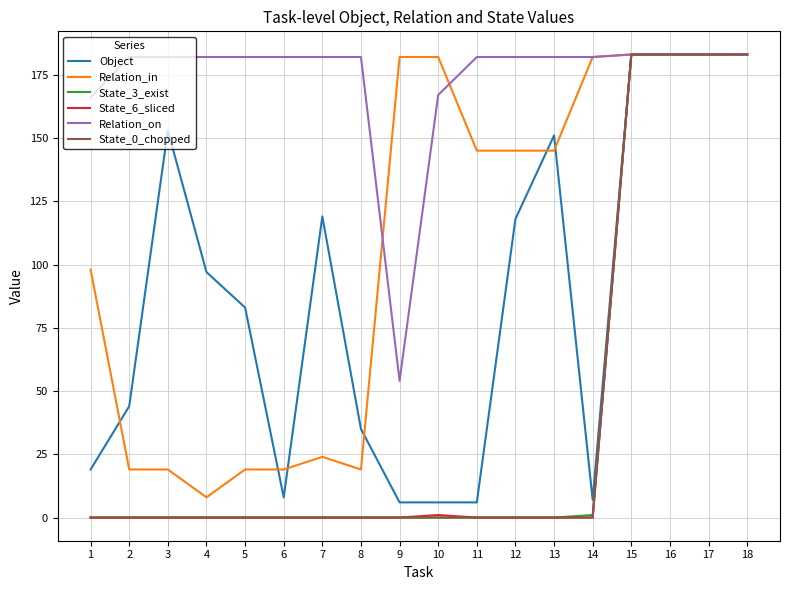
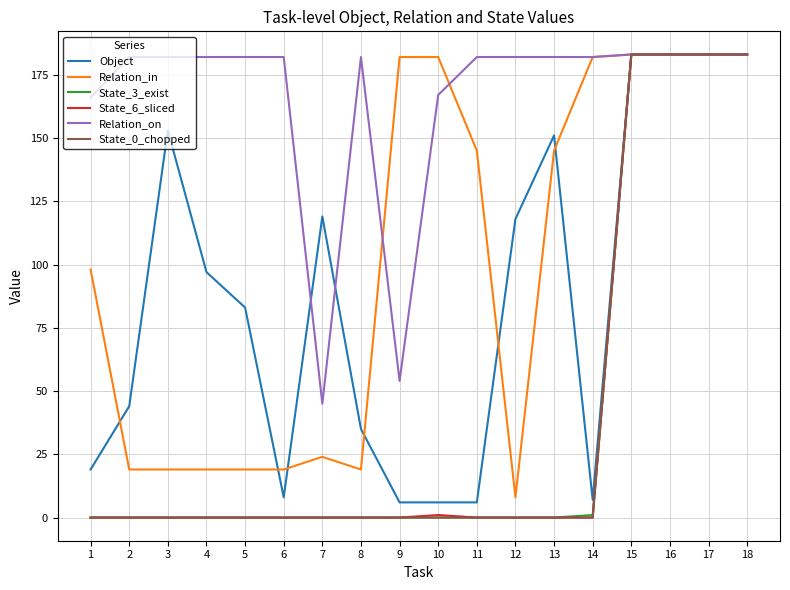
  {
    "Object": {
      "1": 19,
      "2": 44,
      "4": 97,
      "5": 83,
      "6": 8,
      "7": 119,
      "8": 35,
      "9": 6,
      "10": 6,
      "11": 6,
      "12": 118,
      "13": 151,
      "14": 7
    },
    "Relation_in": {
      "1": 98,
      "2": 19,
      "3": 19,
-     "4": 8,
+     "4": 19,
      "5": 19,
      "6": 19,
      "7": 24,
      "8": 19,
      "9": 182,
      "10": 182,
      "11": 145,
-     "12": 145,
+     "12": 8,
      "13": 145
    },
    "State_3_exist": {
      "14": 1
    },
    "State_6_sliced": {
      "10": 1
    },
    "Relation_on": {
      "4": 182,
      "5": 182,
      "6": 182,
-     "7": 182,
+     "7": 45,
      "8": 182,
      "9": 54,
      "10": 167,
      "11": 182,
      "12": 182,
      "13": 182
    }
  }
